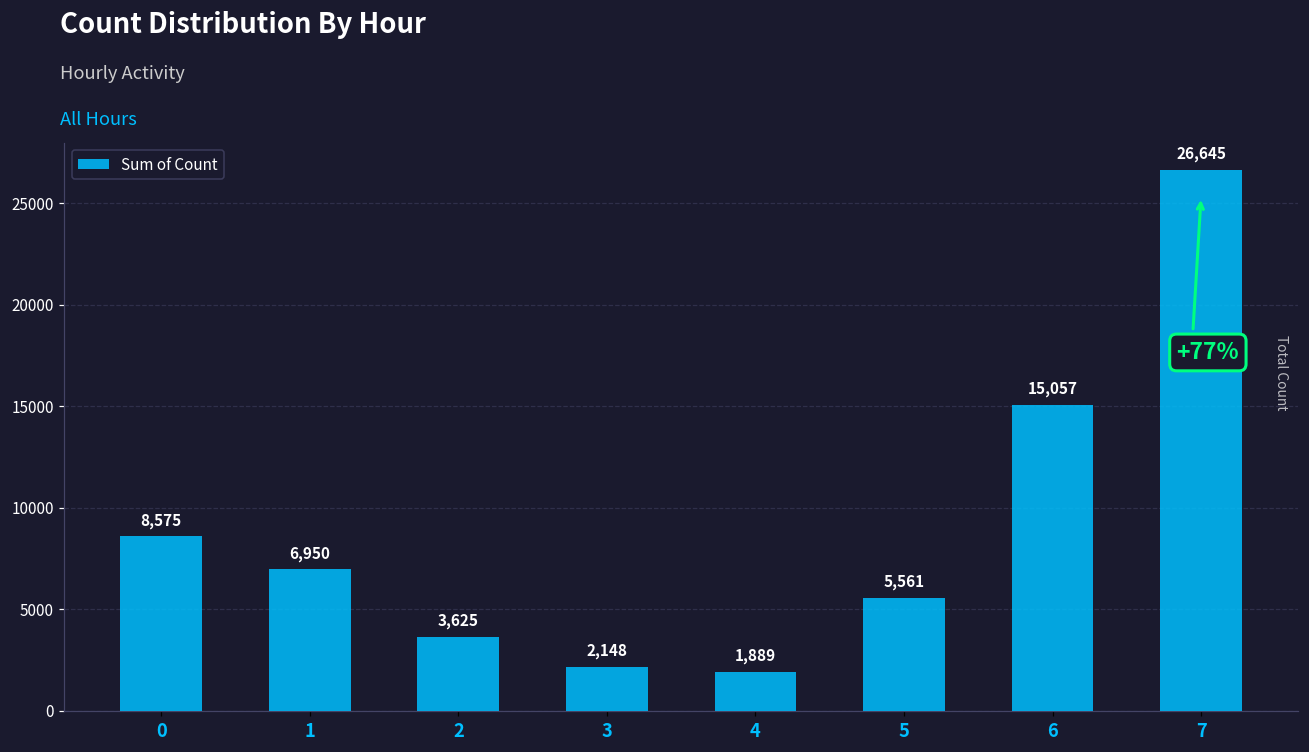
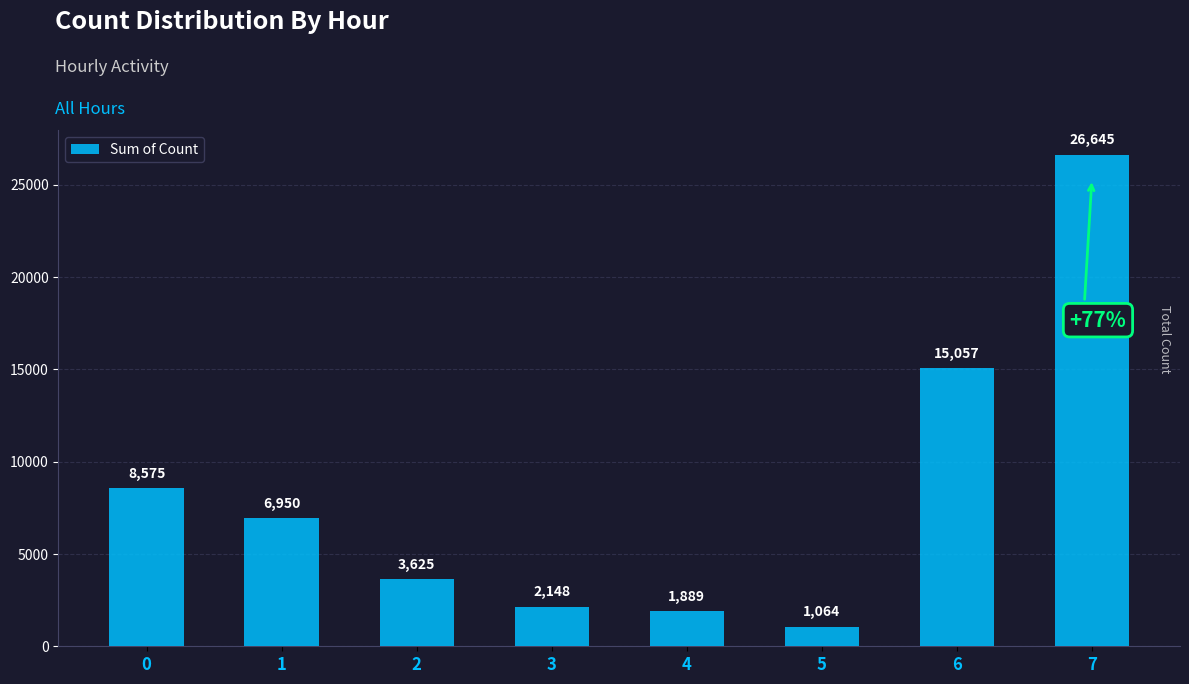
  {
    "0": "8,575",
    "1": "6,950",
    "2": "3,625",
    "3": "2,148",
    "4": "1,889",
-   "5": "5,561",
+   "5": "1,064",
    "6": "15,057",
    "7": "26,645"
  }
